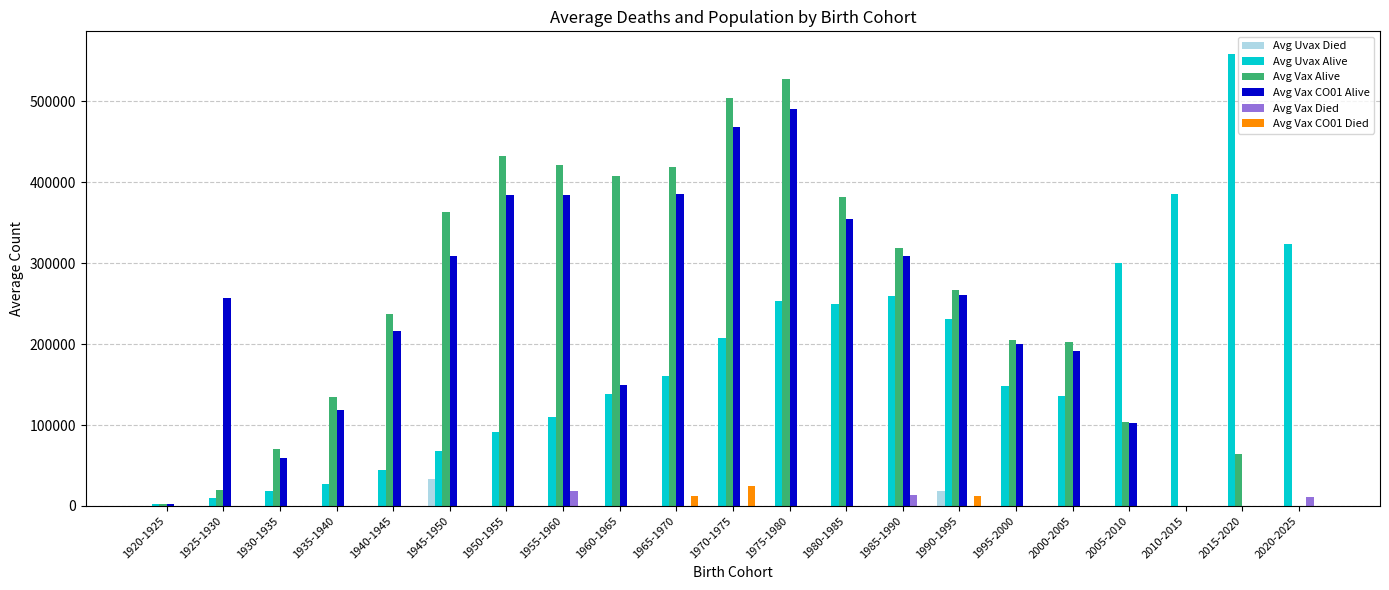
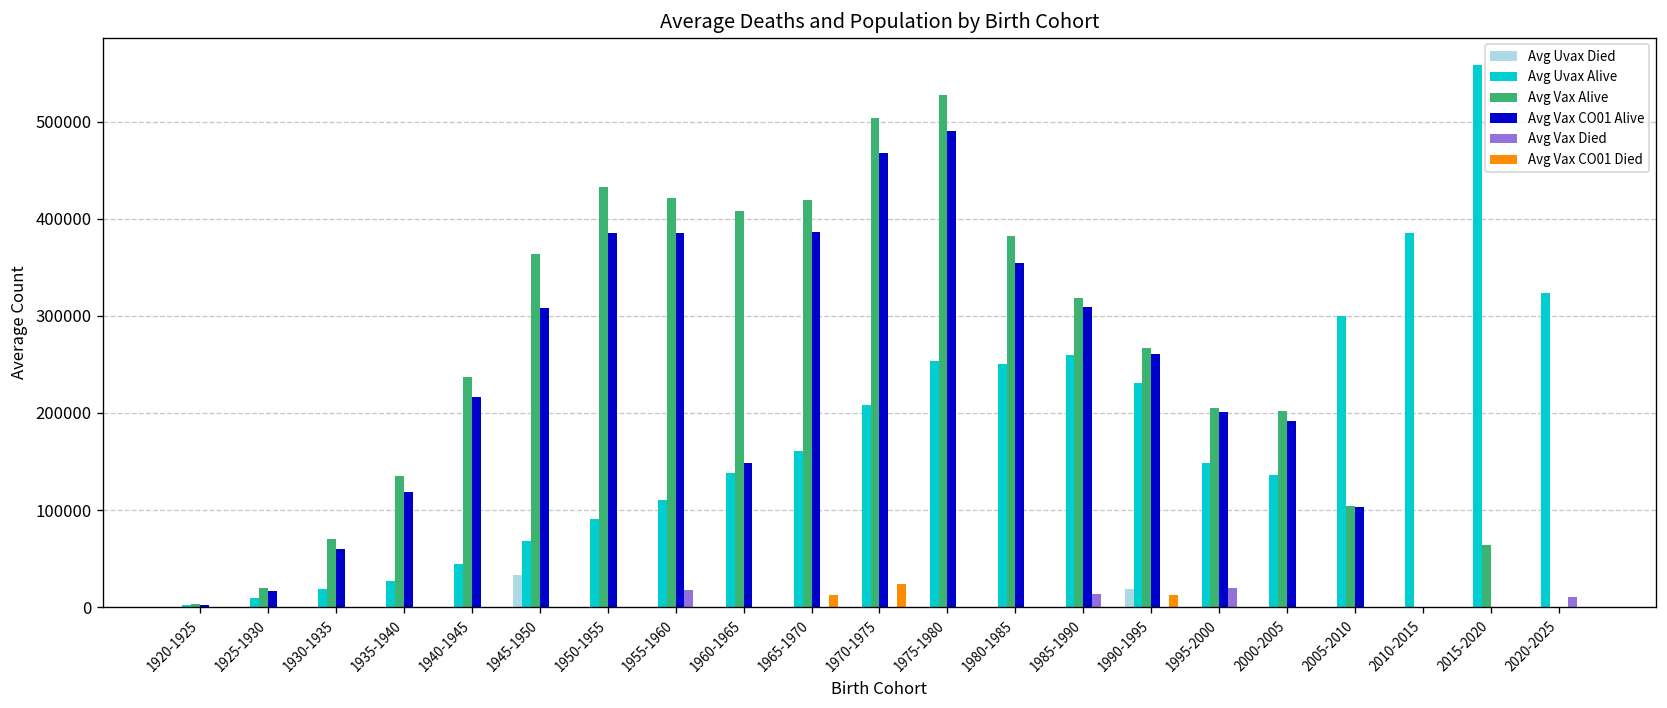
  {
    "Avg Uvax Died": {
      "1945-1950": 30000,
      "1990-1995": 20000
    },
    "Avg Uvax Alive": {
      "1925-1930": 10000,
      "1930-1935": 20000,
      "1935-1940": 30000,
      "1940-1945": 40000,
      "1945-1950": 70000,
      "1950-1955": 90000,
      "1955-1960": 110000,
      "1960-1965": 140000,
      "1965-1970": 160000,
      "1970-1975": 210000,
      "1975-1980": 250000,
      "1980-1985": 250000,
      "1985-1990": 260000,
      "1990-1995": 230000,
      "1995-2000": 150000,
      "2000-2005": 140000,
      "2005-2010": 300000,
      "2010-2015": 390000,
      "2015-2020": 560000,
      "2020-2025": 320000
    },
    "Avg Vax Alive": {
      "1925-1930": 20000,
      "1930-1935": 70000,
      "1935-1940": 140000,
      "1940-1945": 240000,
      "1945-1950": 360000,
      "1950-1955": 430000,
      "1955-1960": 420000,
      "1960-1965": 410000,
      "1965-1970": 420000,
      "1970-1975": 500000,
      "1975-1980": 530000,
      "1980-1985": 380000,
      "1985-1990": 320000,
      "1990-1995": 270000,
      "1995-2000": 210000,
      "2000-2005": 200000,
      "2005-2010": 100000,
      "2015-2020": 60000,
      "2020-2025": 0
    },
    "Avg Vax CO01 Alive": {
-     "1925-1930": 260000,
+     "1925-1930": 20000,
      "1930-1935": 60000,
      "1935-1940": 120000,
      "1940-1945": 220000,
      "1945-1950": 310000,
      "1950-1955": 380000,
      "1955-1960": 380000,
      "1960-1965": 150000,
      "1965-1970": 390000,
      "1970-1975": 470000,
      "1975-1980": 490000,
      "1980-1985": 350000,
      "1985-1990": 310000,
      "1990-1995": 260000,
      "1995-2000": 200000,
      "2000-2005": 190000,
      "2005-2010": 100000,
      "2015-2020": 0,
      "2020-2025": 0
    },
    "Avg Vax Died": {
      "1955-1960": 20000,
      "1985-1990": 10000,
-     "1995-2000": 0,
+     "1995-2000": 20000,
      "2010-2015": 0,
      "2015-2020": 0,
      "2020-2025": 10000
    },
    "Avg Vax CO01 Died": {
      "1965-1970": 10000,
      "1970-1975": 20000,
      "1990-1995": 10000,
      "2010-2015": 0,
      "2015-2020": 0,
      "2020-2025": 0
    }
  }
